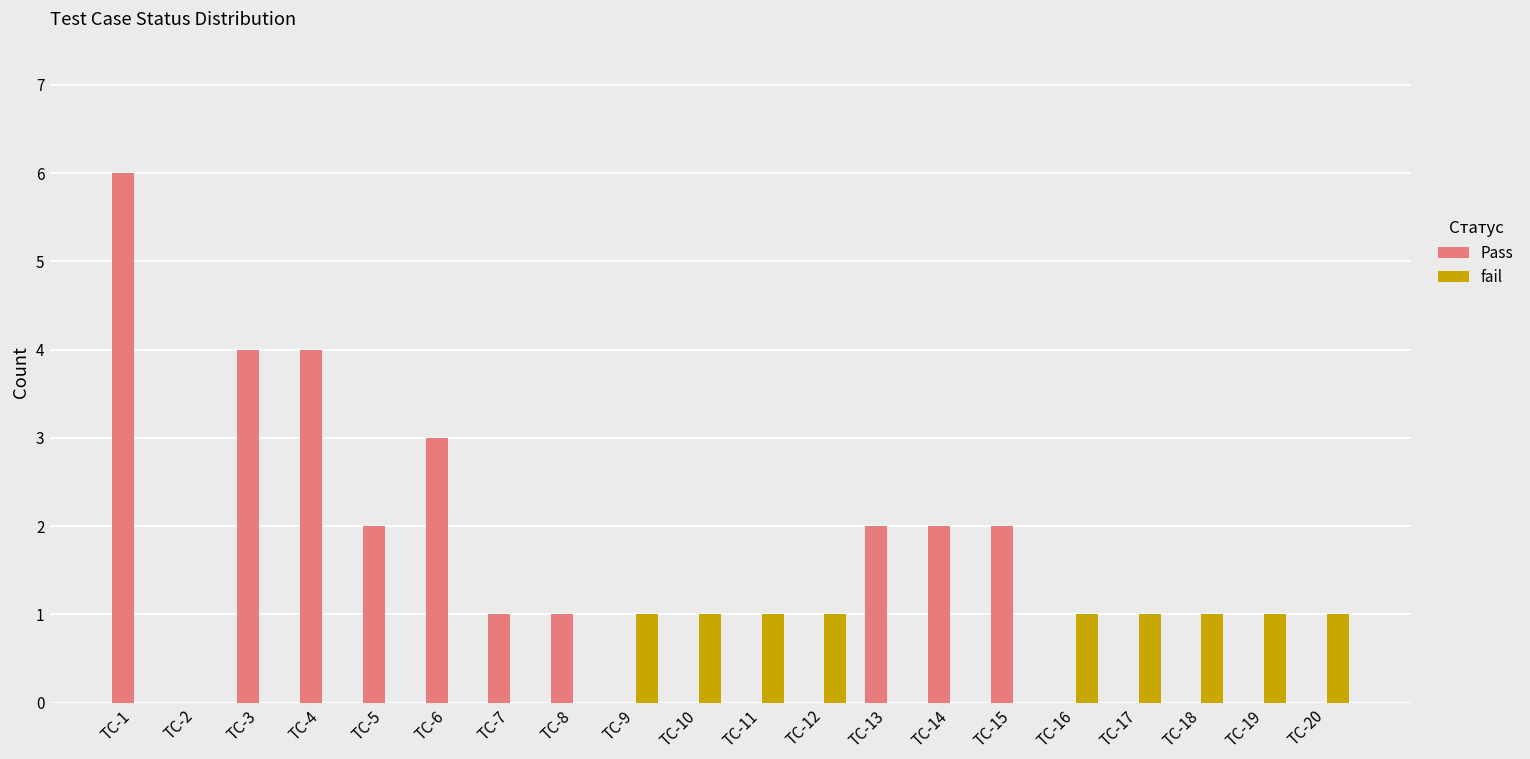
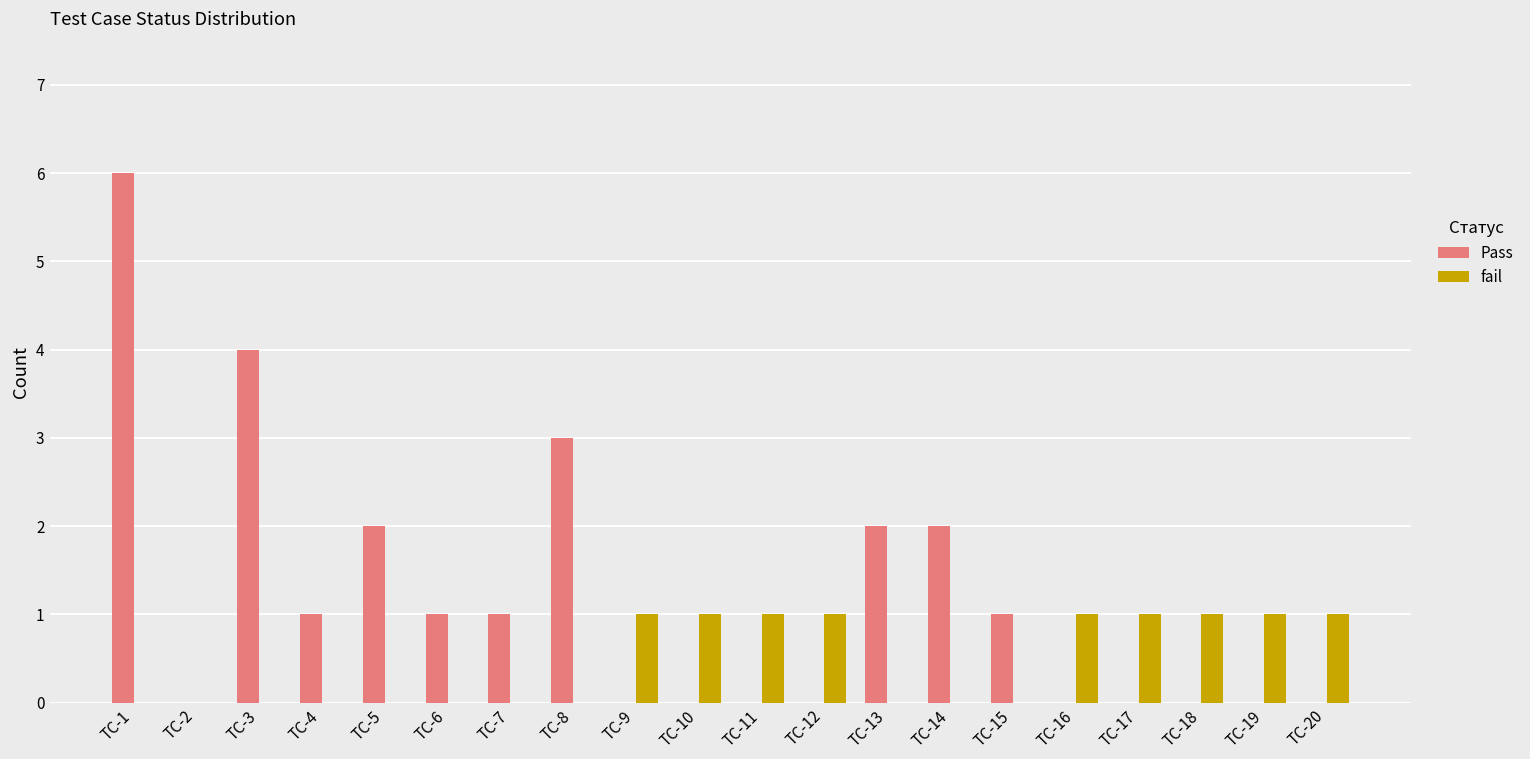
  {
    "Pass": {
      "ТС-1": 6,
      "ТС-2": 0,
      "ТС-3": 4,
-     "ТС-4": 4,
+     "ТС-4": 1,
      "ТС-5": 2,
-     "ТС-6": 3,
+     "ТС-6": 1,
      "ТС-7": 1,
-     "ТС-8": 1,
+     "ТС-8": 3,
      "ТС-9": 0,
      "ТС-10": 0,
      "ТС-11": 0,
      "ТС-12": 0,
      "ТС-13": 2,
      "ТС-14": 2,
-     "ТС-15": 2,
+     "ТС-15": 1,
      "ТС-16": 0,
      "ТС-17": 0,
      "ТС-18": 0,
      "ТС-19": 0,
      "ТС-20": 0
    },
    "fail": {
      "ТС-1": 0,
      "ТС-2": 0,
      "ТС-3": 0,
      "ТС-4": 0,
      "ТС-5": 0,
      "ТС-6": 0,
      "ТС-7": 0,
      "ТС-8": 0,
      "ТС-9": 1,
      "ТС-10": 1,
      "ТС-11": 1,
      "ТС-12": 1,
      "ТС-13": 0,
      "ТС-14": 0,
      "ТС-15": 0,
      "ТС-16": 1,
      "ТС-17": 1,
      "ТС-18": 1,
      "ТС-19": 1,
      "ТС-20": 1
    }
  }
